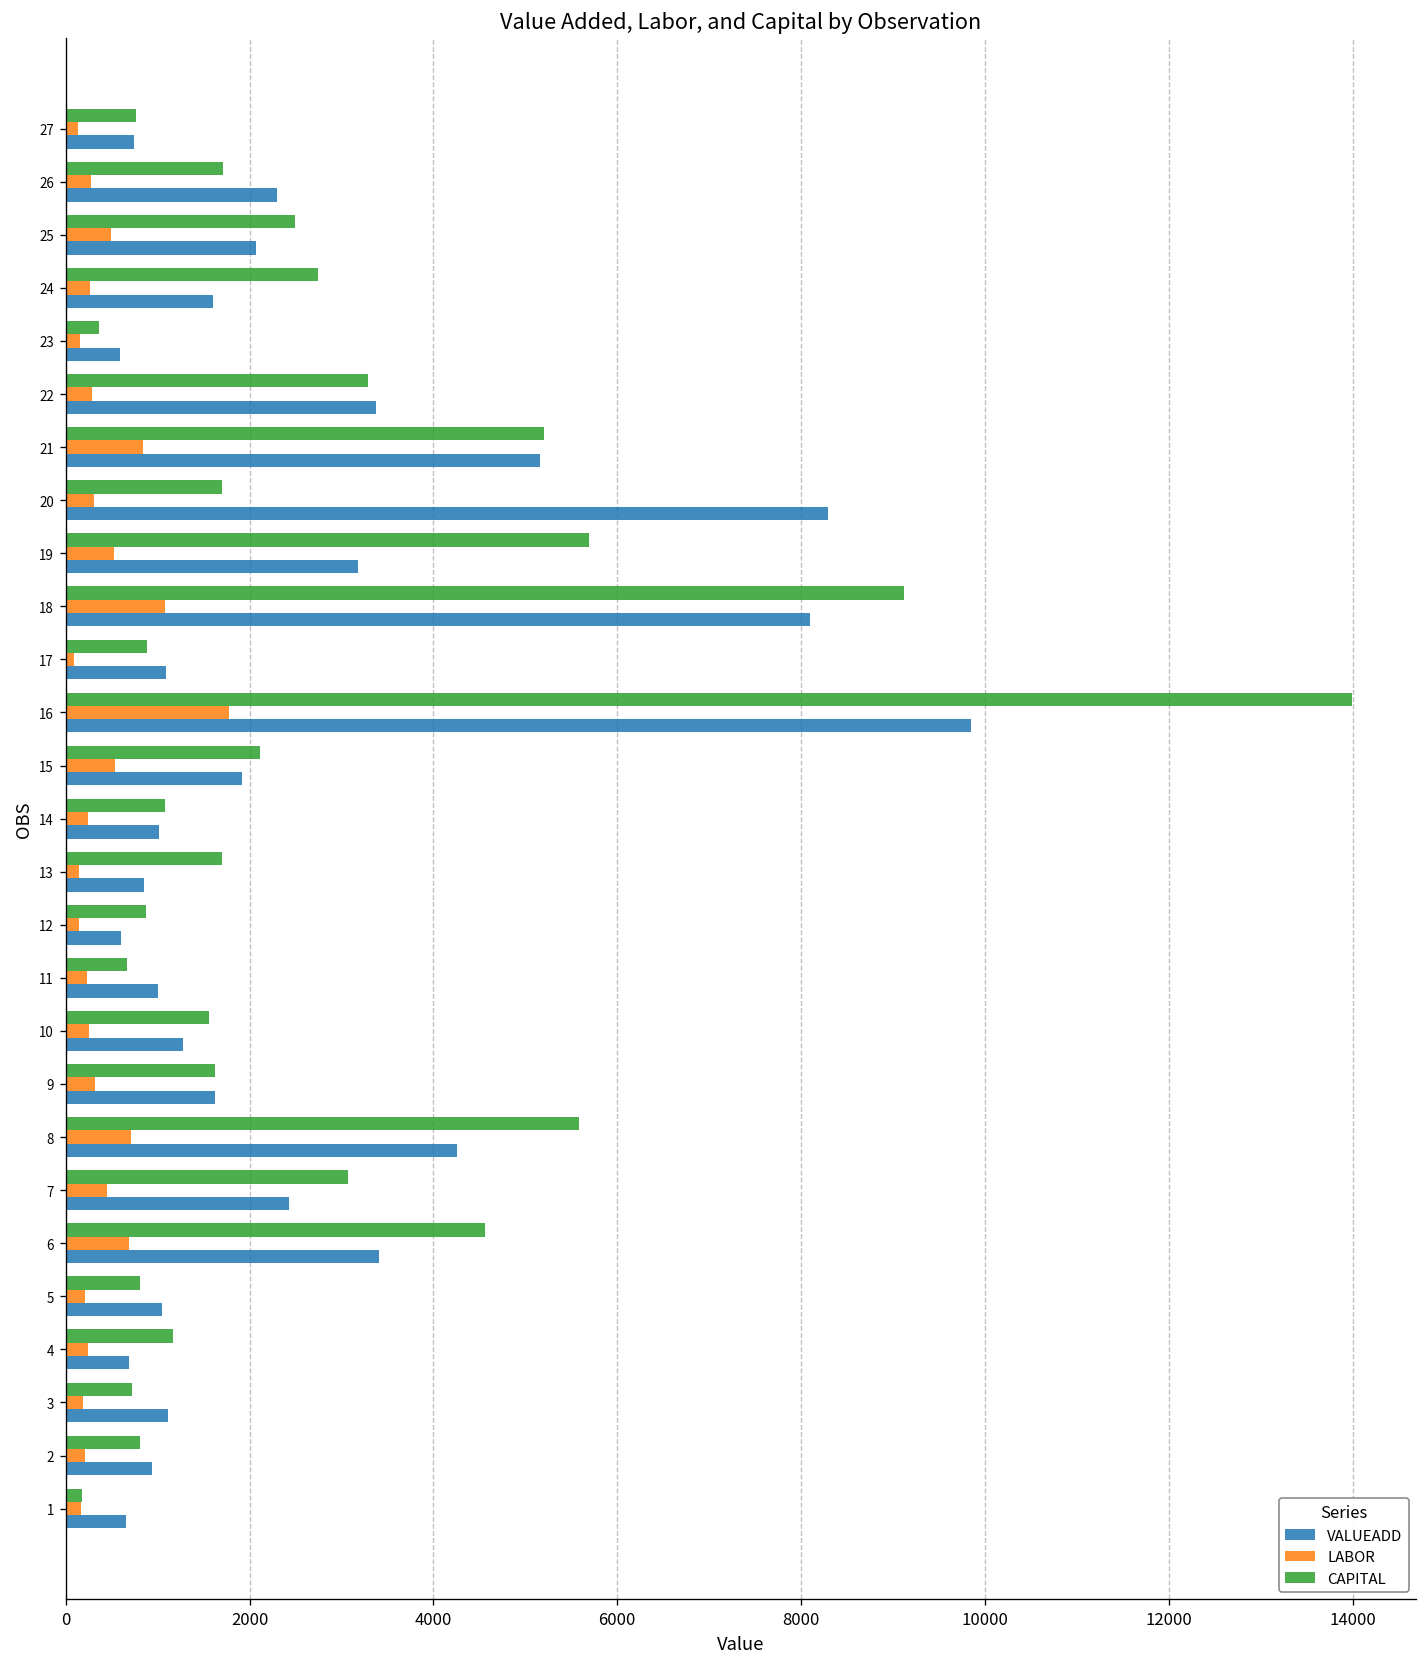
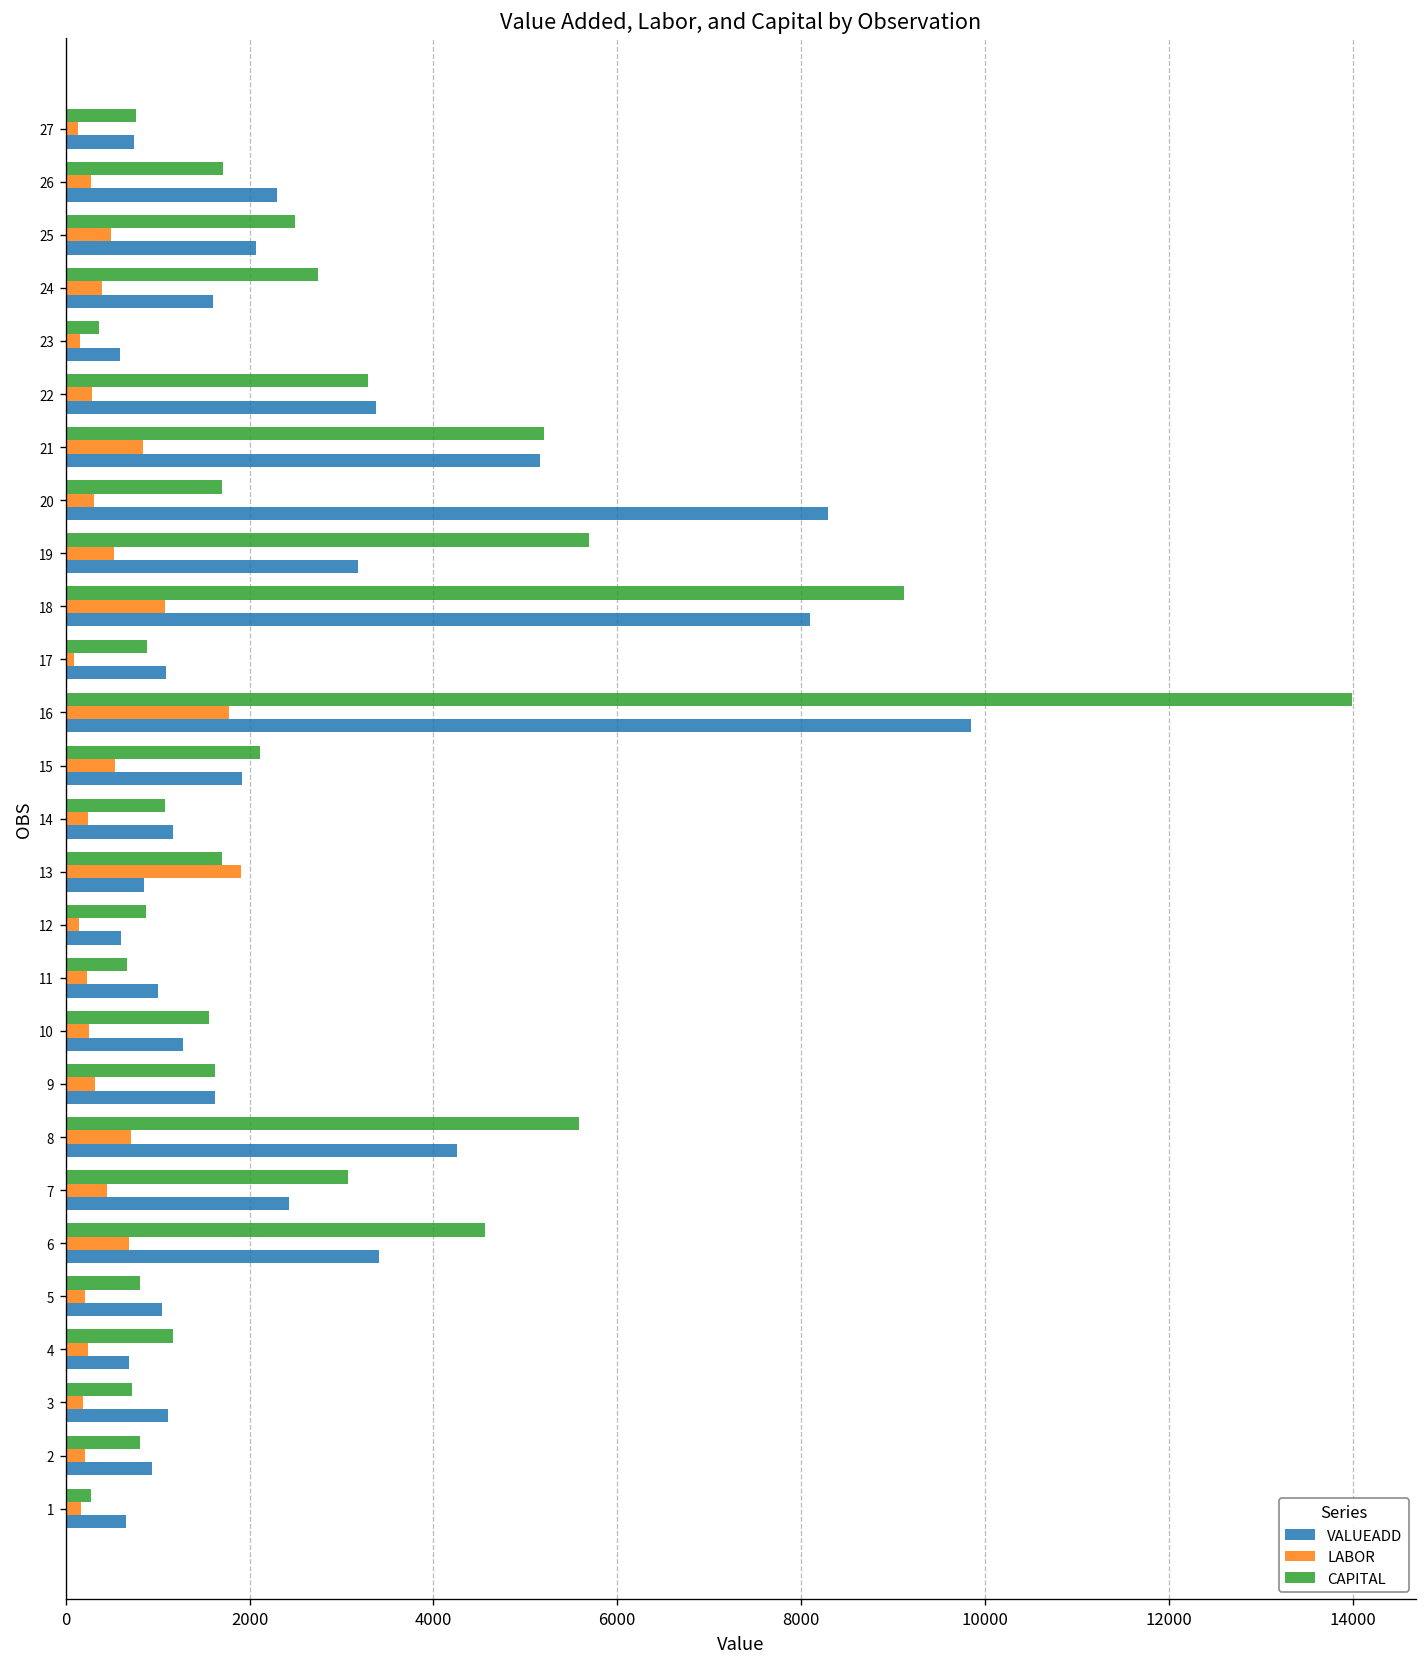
  {
    "VALUEADD": {
      "27": 700,
      "26": 2300,
      "25": 2100,
      "24": 1600,
      "23": 600,
      "22": 3400,
      "21": 5200,
      "20": 8300,
      "19": 3200,
      "18": 8100,
      "17": 1100,
      "16": 9800,
      "15": 1900,
-     "14": 1000,
+     "14": 1200,
      "13": 900,
      "12": 600,
      "11": 1000,
      "10": 1300,
      "9": 1600,
      "8": 4300,
      "7": 2400,
      "6": 3400,
      "5": 1100,
      "4": 700,
      "3": 1100,
      "2": 900,
      "1": 700
    },
    "LABOR": {
      "27": 100,
      "26": 300,
      "25": 500,
-     "24": 300,
+     "24": 400,
      "23": 200,
      "22": 300,
      "21": 800,
      "20": 300,
      "19": 500,
      "18": 1100,
      "17": 100,
      "16": 1800,
      "15": 500,
      "14": 200,
-     "13": 100,
+     "13": 1900,
      "12": 100,
      "11": 200,
      "10": 300,
      "9": 300,
      "8": 700,
      "7": 500,
      "6": 700,
      "5": 200,
      "4": 200,
      "3": 200,
      "2": 200,
      "1": 200
    },
    "CAPITAL": {
      "27": 800,
      "26": 1700,
      "25": 2500,
      "24": 2700,
      "23": 400,
      "22": 3300,
      "21": 5200,
      "20": 1700,
      "19": 5700,
      "18": 9100,
      "17": 900,
      "16": 14000,
      "15": 2100,
      "14": 1100,
      "13": 1700,
      "12": 900,
      "11": 700,
      "10": 1600,
      "9": 1600,
      "8": 5600,
      "7": 3100,
      "6": 4600,
      "5": 800,
      "4": 1200,
      "3": 700,
      "2": 800,
-     "1": 200
+     "1": 300
    }
  }
